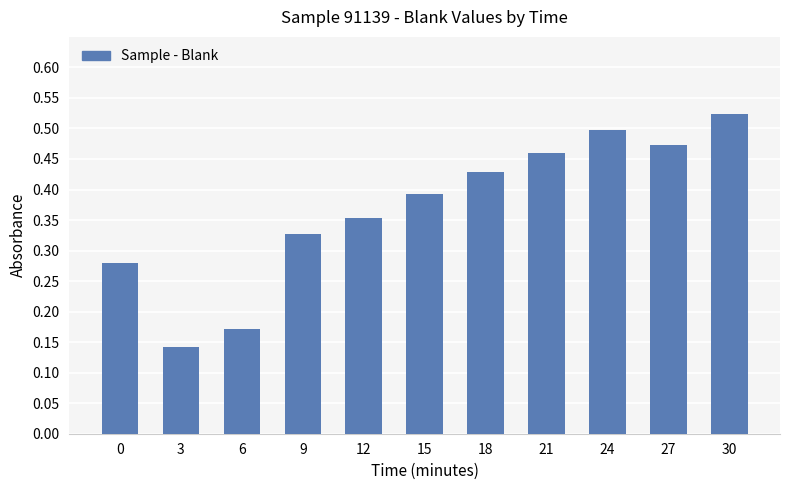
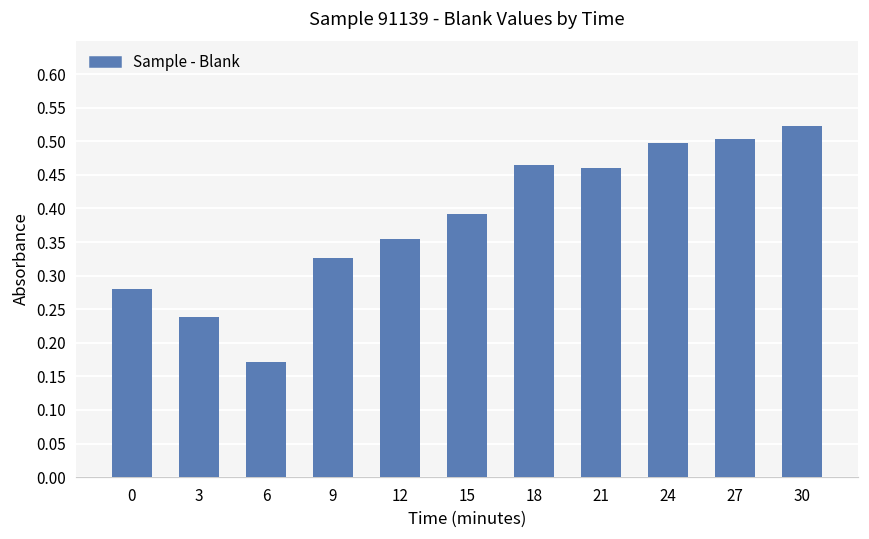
  {
    "0": 0.28,
-   "3": 0.14,
+   "3": 0.24,
    "6": 0.17,
    "9": 0.33,
    "12": 0.35,
    "15": 0.39,
-   "18": 0.43,
+   "18": 0.46,
    "21": 0.46,
    "24": 0.50,
-   "27": 0.47,
+   "27": 0.50,
    "30": 0.52
  }
